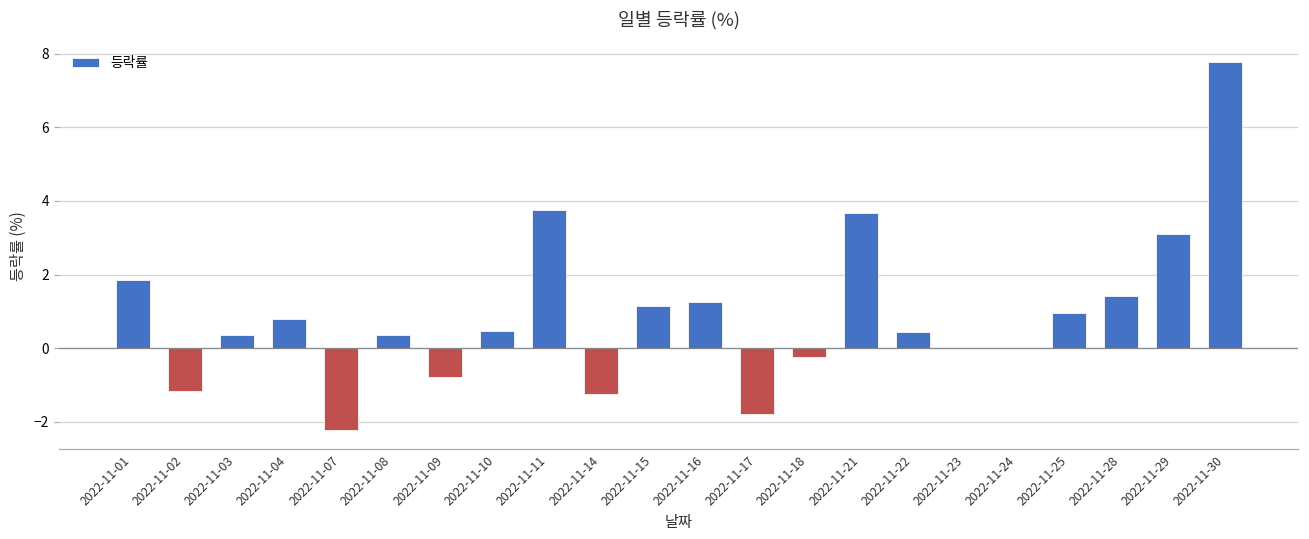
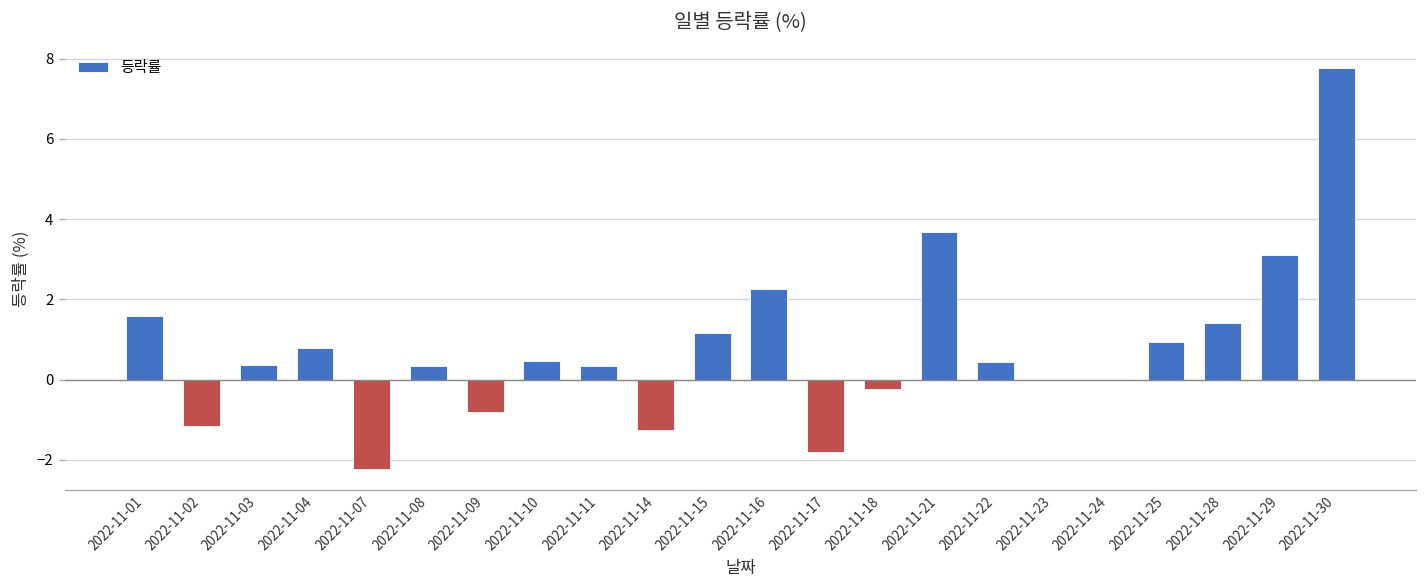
  {
-   "2022-11-01": 1.8,
+   "2022-11-01": 1.6,
    "2022-11-02": -1.2,
    "2022-11-03": 0.4,
    "2022-11-04": 0.8,
    "2022-11-07": -2.2,
    "2022-11-08": 0.3,
    "2022-11-09": -0.8,
    "2022-11-10": 0.5,
-   "2022-11-11": 3.8,
+   "2022-11-11": 0.3,
    "2022-11-14": -1.3,
    "2022-11-15": 1.2,
-   "2022-11-16": 1.3,
+   "2022-11-16": 2.3,
    "2022-11-17": -1.8,
    "2022-11-18": -0.2,
    "2022-11-21": 3.7,
    "2022-11-22": 0.4,
    "2022-11-23": 0.0,
    "2022-11-24": 0.0,
    "2022-11-25": 1.0,
    "2022-11-28": 1.4,
    "2022-11-29": 3.1,
    "2022-11-30": 7.8
  }
